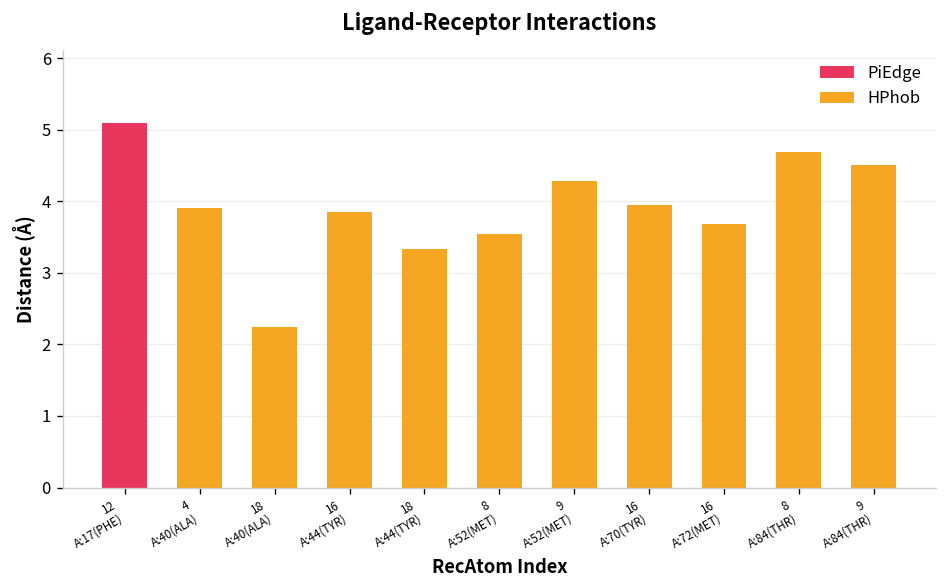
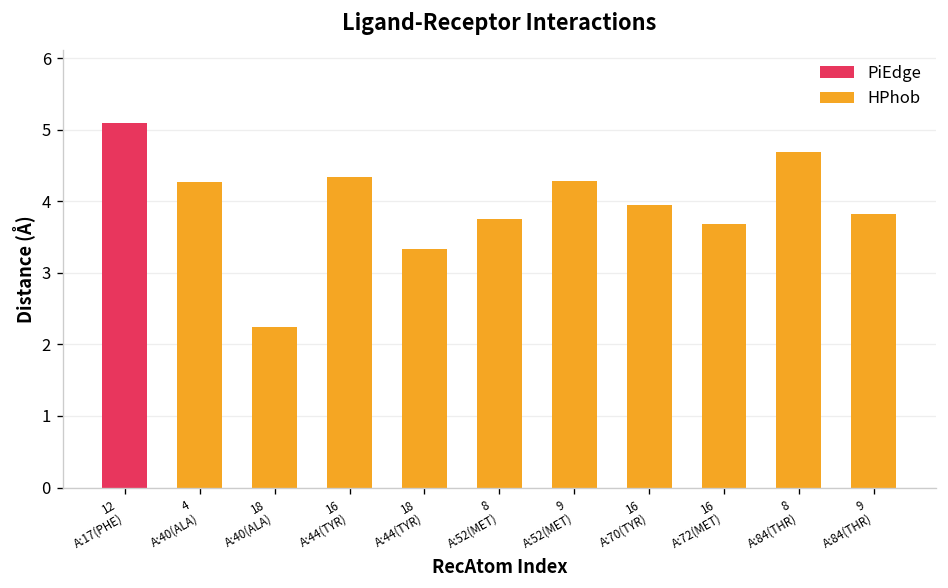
  {
    "12 A:17(PHE)": 5.1,
-   "4 A:40(ALA)": 3.9,
+   "4 A:40(ALA)": 4.3,
    "18 A:40(ALA)": 2.2,
-   "16 A:44(TYR)": 3.9,
+   "16 A:44(TYR)": 4.3,
    "18 A:44(TYR)": 3.3,
-   "8 A:52(MET)": 3.5,
+   "8 A:52(MET)": 3.8,
    "9 A:52(MET)": 4.3,
    "16 A:70(TYR)": 3.9,
    "16 A:72(MET)": 3.7,
    "8 A:84(THR)": 4.7,
-   "9 A:84(THR)": 4.5
+   "9 A:84(THR)": 3.8
  }
